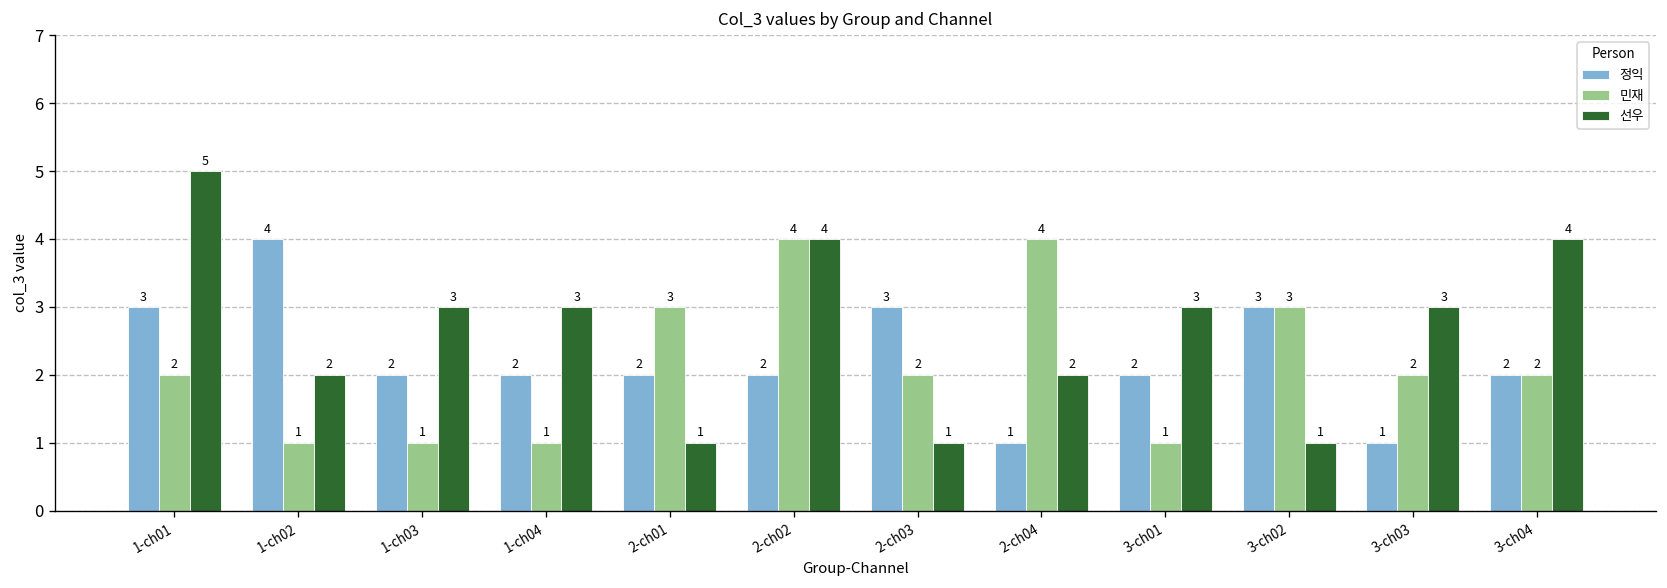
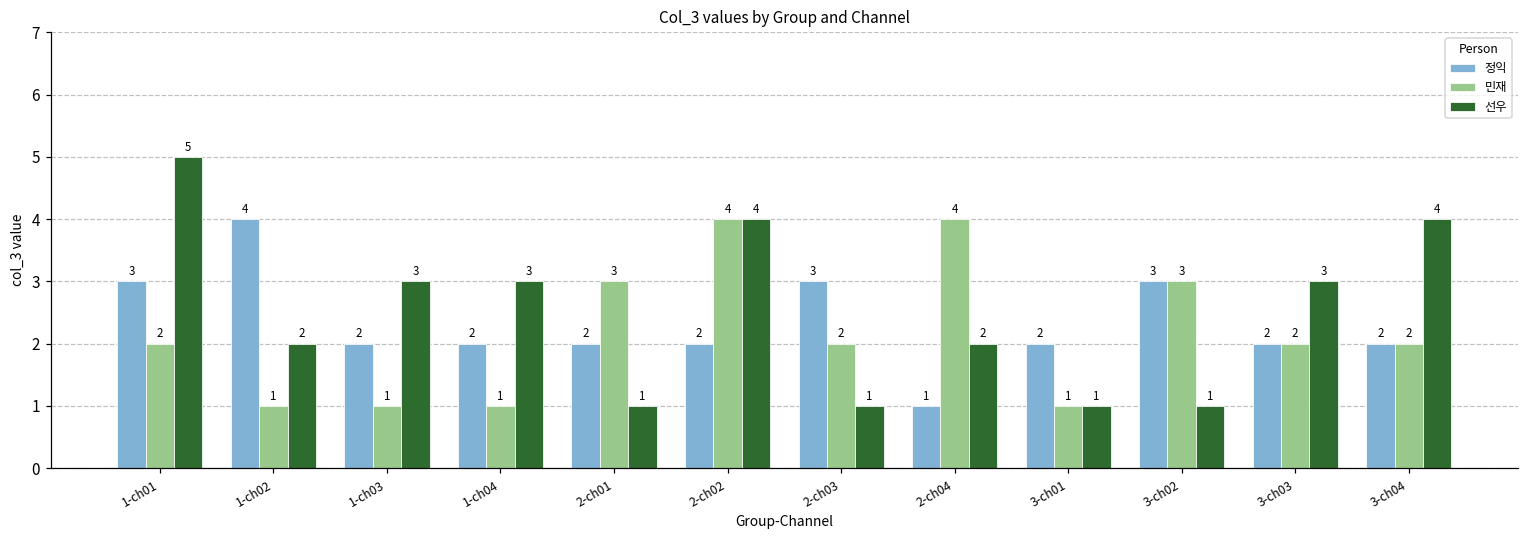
  {
    "정익": {
      "1-ch01": 3,
      "1-ch02": 4,
      "1-ch03": 2,
      "1-ch04": 2,
      "2-ch01": 2,
      "2-ch02": 2,
      "2-ch03": 3,
      "2-ch04": 1,
      "3-ch01": 2,
      "3-ch02": 3,
-     "3-ch03": 1,
+     "3-ch03": 2,
      "3-ch04": 2
    },
    "민재": {
      "1-ch01": 2,
      "1-ch02": 1,
      "1-ch03": 1,
      "1-ch04": 1,
      "2-ch01": 3,
      "2-ch02": 4,
      "2-ch03": 2,
      "2-ch04": 4,
      "3-ch01": 1,
      "3-ch02": 3,
      "3-ch03": 2,
      "3-ch04": 2
    },
    "선우": {
      "1-ch01": 5,
      "1-ch02": 2,
      "1-ch03": 3,
      "1-ch04": 3,
      "2-ch01": 1,
      "2-ch02": 4,
      "2-ch03": 1,
      "2-ch04": 2,
-     "3-ch01": 3,
+     "3-ch01": 1,
      "3-ch02": 1,
      "3-ch03": 3,
      "3-ch04": 4
    }
  }
